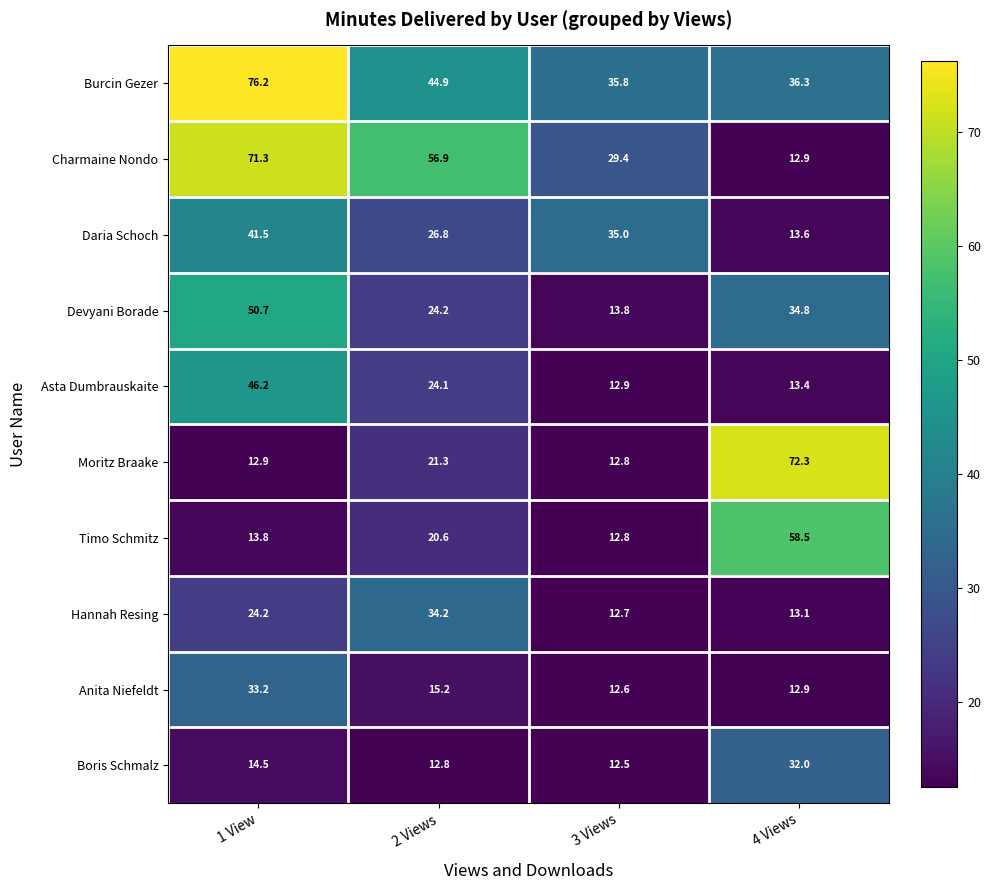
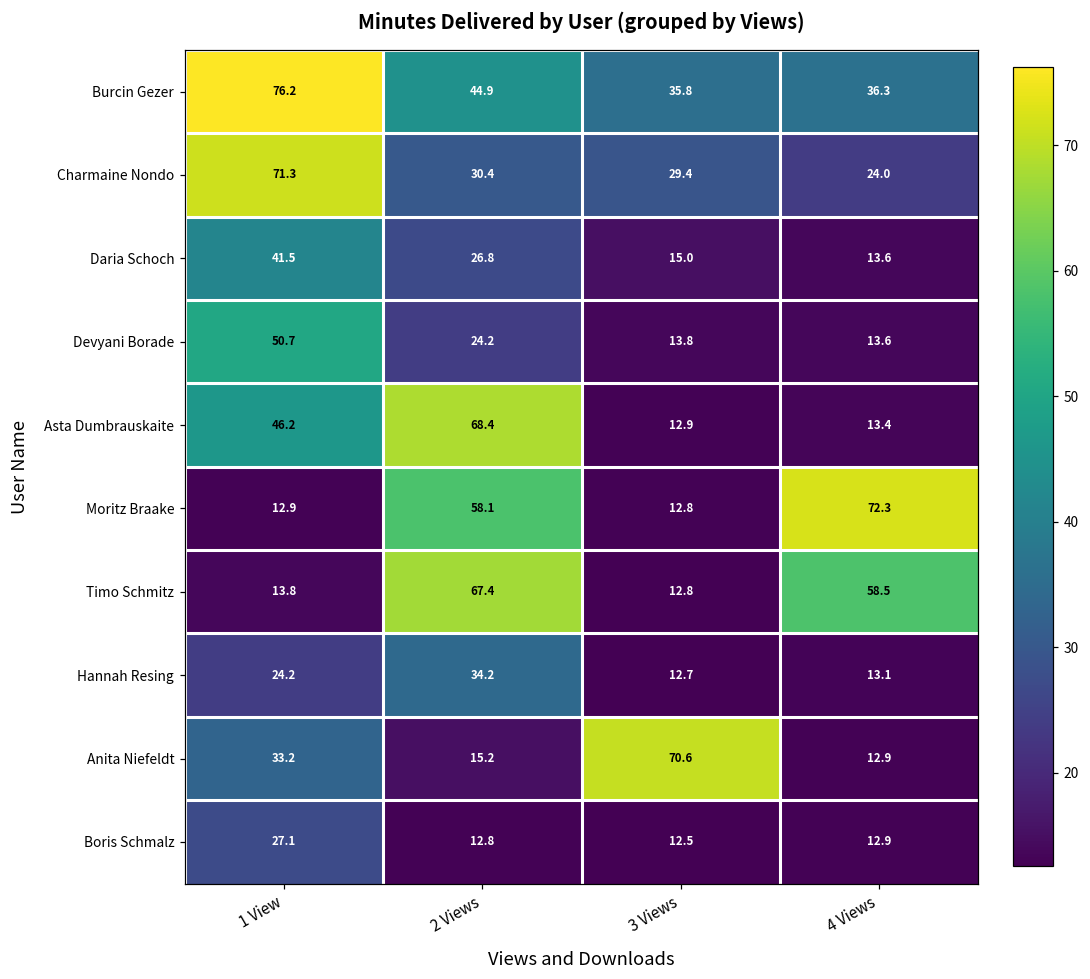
  {
    "Burcin Gezer": {
      "1 View": 76.2,
      "2 Views": 44.9,
      "3 Views": 35.8,
      "4 Views": 36.3
    },
    "Charmaine Nondo": {
      "1 View": 71.3,
-     "2 Views": 56.9,
+     "2 Views": 30.4,
      "3 Views": 29.4,
-     "4 Views": 12.9
+     "4 Views": 24.0
    },
    "Daria Schoch": {
      "1 View": 41.5,
      "2 Views": 26.8,
-     "3 Views": 35.0,
+     "3 Views": 15.0,
      "4 Views": 13.6
    },
    "Devyani Borade": {
      "1 View": 50.7,
      "2 Views": 24.2,
      "3 Views": 13.8,
-     "4 Views": 34.8
+     "4 Views": 13.6
    },
    "Asta Dumbrauskaite": {
      "1 View": 46.2,
-     "2 Views": 24.1,
+     "2 Views": 68.4,
      "3 Views": 12.9,
      "4 Views": 13.4
    },
    "Moritz Braake": {
      "1 View": 12.9,
-     "2 Views": 21.3,
+     "2 Views": 58.1,
      "3 Views": 12.8,
      "4 Views": 72.3
    },
    "Timo Schmitz": {
      "1 View": 13.8,
-     "2 Views": 20.6,
+     "2 Views": 67.4,
      "3 Views": 12.8,
      "4 Views": 58.5
    },
    "Hannah Resing": {
      "1 View": 24.2,
      "2 Views": 34.2,
      "3 Views": 12.7,
      "4 Views": 13.1
    },
    "Anita Niefeldt": {
      "1 View": 33.2,
      "2 Views": 15.2,
-     "3 Views": 12.6,
+     "3 Views": 70.6,
      "4 Views": 12.9
    },
    "Boris Schmalz": {
-     "1 View": 14.5,
+     "1 View": 27.1,
      "2 Views": 12.8,
      "3 Views": 12.5,
-     "4 Views": 32.0
+     "4 Views": 12.9
    }
  }
